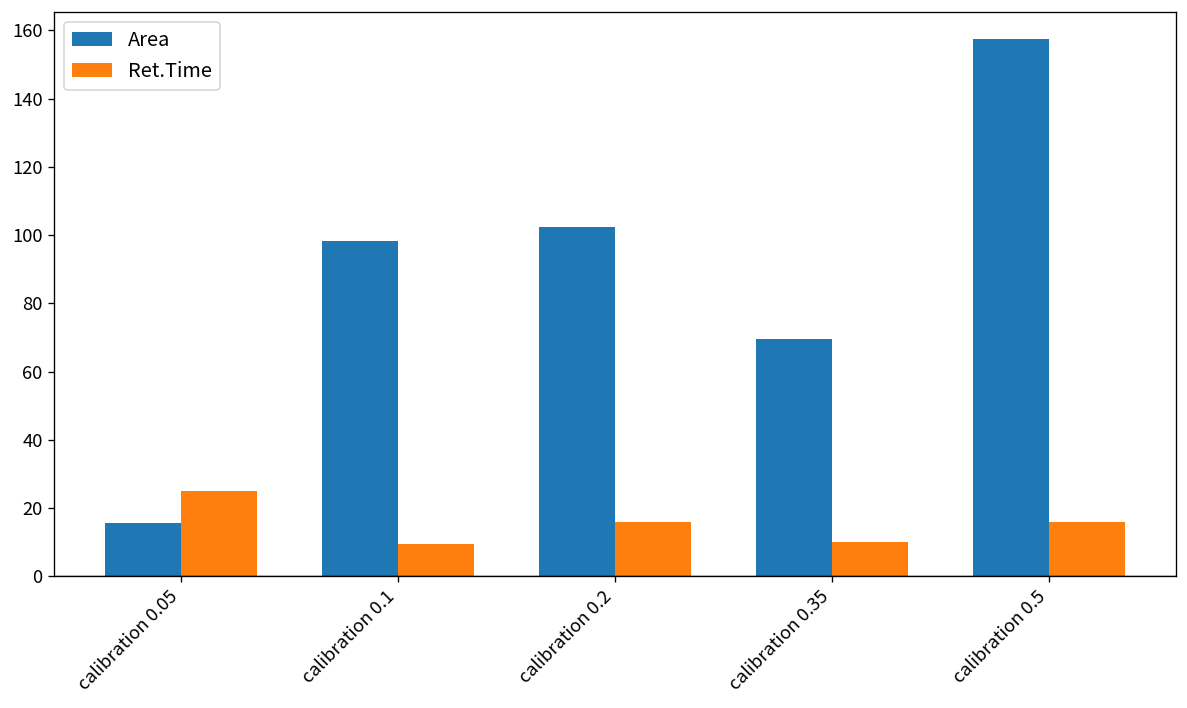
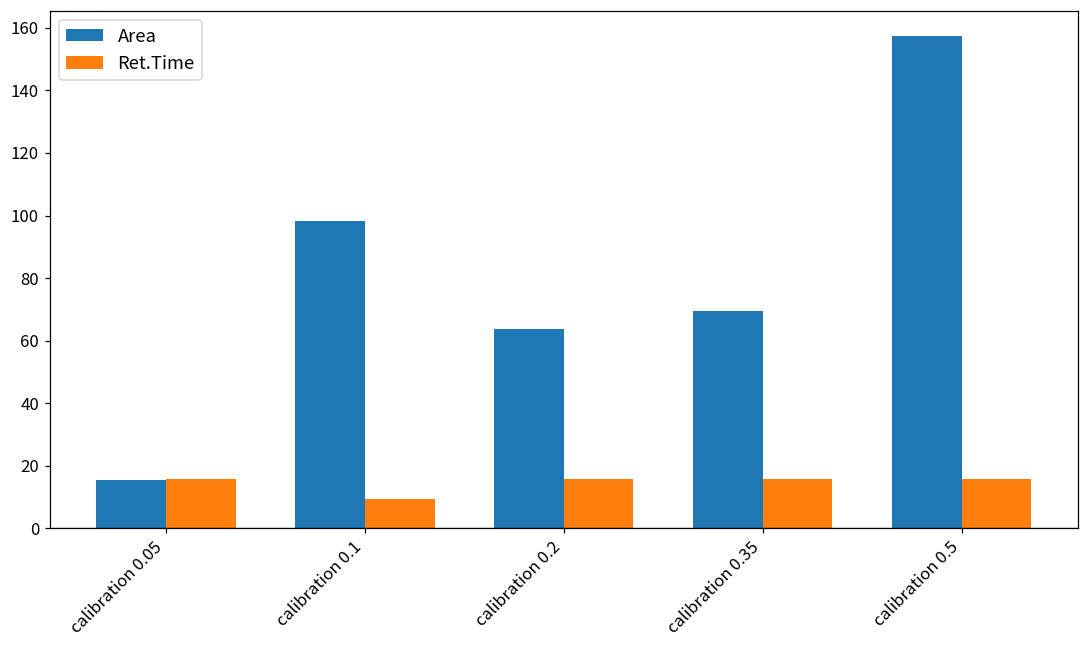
  {
    "Area": {
      "calibration 0.05": 15,
      "calibration 0.1": 98,
-     "calibration 0.2": 102,
+     "calibration 0.2": 64,
      "calibration 0.35": 69,
      "calibration 0.5": 158
    },
    "Ret.Time": {
-     "calibration 0.05": 25,
+     "calibration 0.05": 16,
      "calibration 0.1": 9,
      "calibration 0.2": 16,
-     "calibration 0.35": 10,
+     "calibration 0.35": 16,
      "calibration 0.5": 16
    }
  }
